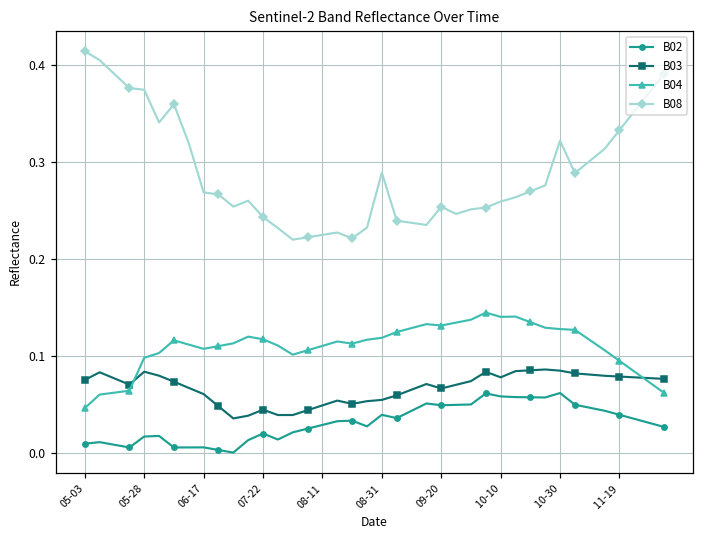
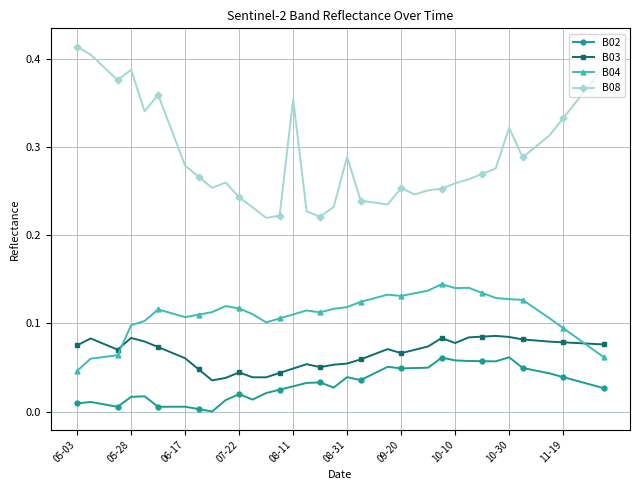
  {
    "B08": {
      "05-03": 0.41,
-     "05-28": 0.37,
-     "06-17": 0.27,
+     "05-28": 0.39,
+     "06-17": 0.28,
      "07-22": 0.24,
-     "08-11": 0.22,
+     "08-11": 0.35,
      "08-31": 0.29,
      "09-20": 0.25,
      "10-10": 0.26,
      "10-30": 0.32,
      "11-19": 0.33
    }
  }
